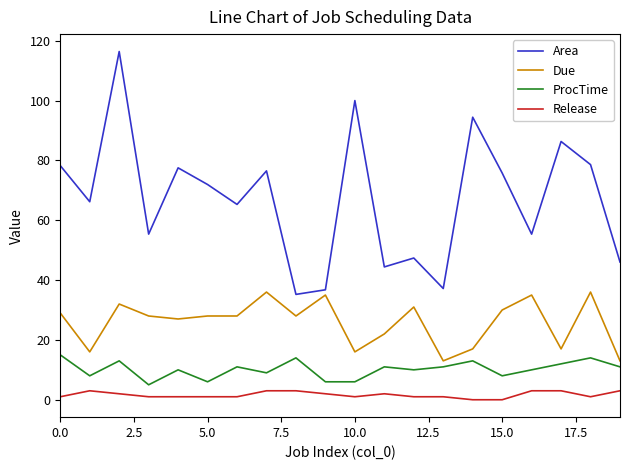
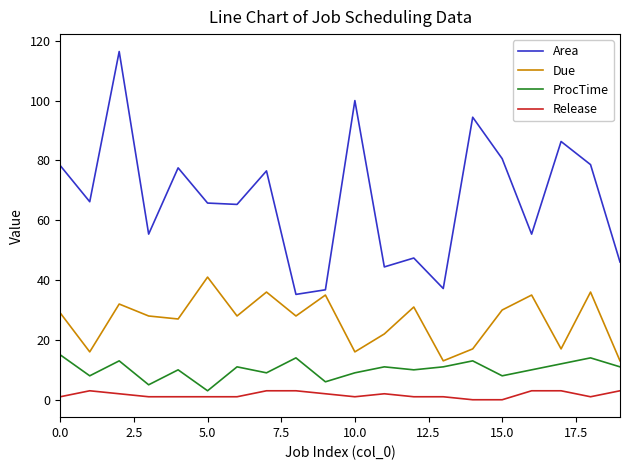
  {
    "Area": {
      "0.0": 78,
-     "5.0": 72,
+     "5.0": 66,
      "10.0": 100,
-     "15.0": 76
+     "15.0": 81
    },
    "Due": {
      "0.0": 29,
-     "5.0": 28,
+     "5.0": 41,
      "10.0": 16,
      "15.0": 30
    },
    "ProcTime": {
      "0.0": 15,
-     "5.0": 6,
-     "10.0": 6,
+     "5.0": 3,
+     "10.0": 9,
      "15.0": 8
    },
    "Release": {
      "0.0": 1,
      "5.0": 1,
      "10.0": 1,
      "15.0": 0
    }
  }
